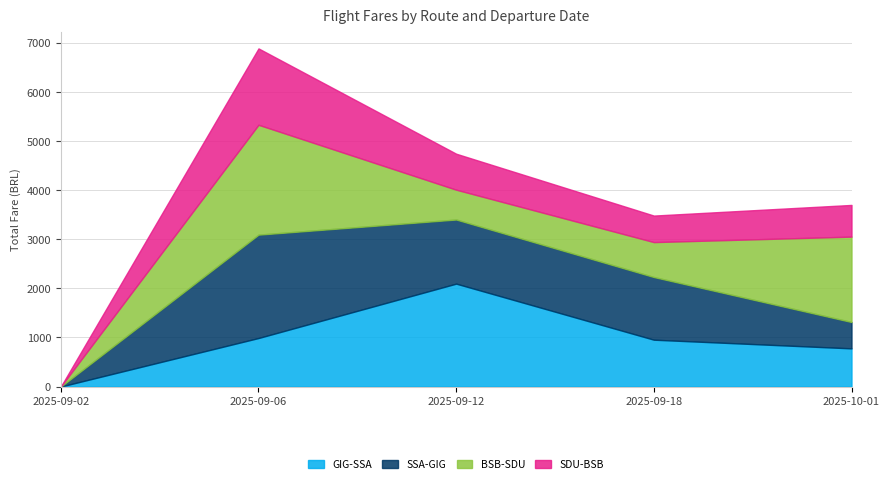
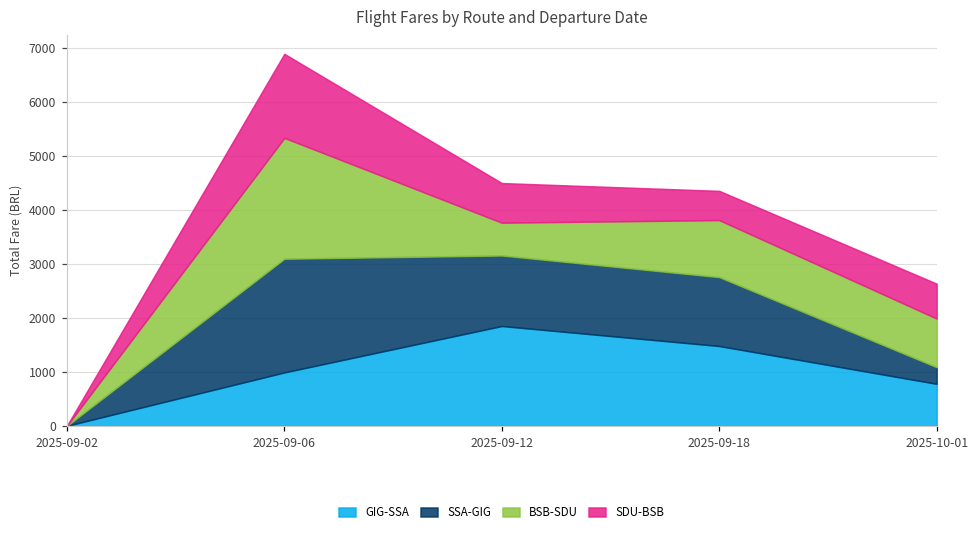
  {
    "GIG-SSA": {
      "2025-09-06": 1000,
-     "2025-09-12": 2100,
-     "2025-09-18": 1000,
+     "2025-09-12": 1800,
+     "2025-09-18": 1500,
      "2025-10-01": 800
    },
    "SSA-GIG": {
      "2025-09-06": 2100,
      "2025-09-12": 1300,
      "2025-09-18": 1300,
-     "2025-10-01": 500
+     "2025-10-01": 300
    },
    "BSB-SDU": {
      "2025-09-06": 2200,
      "2025-09-12": 600,
-     "2025-09-18": 700,
-     "2025-10-01": 1700
+     "2025-09-18": 1100,
+     "2025-10-01": 900
    },
    "SDU-BSB": {
      "2025-09-06": 1600,
      "2025-09-12": 700,
      "2025-09-18": 500,
      "2025-10-01": 600
    }
  }
